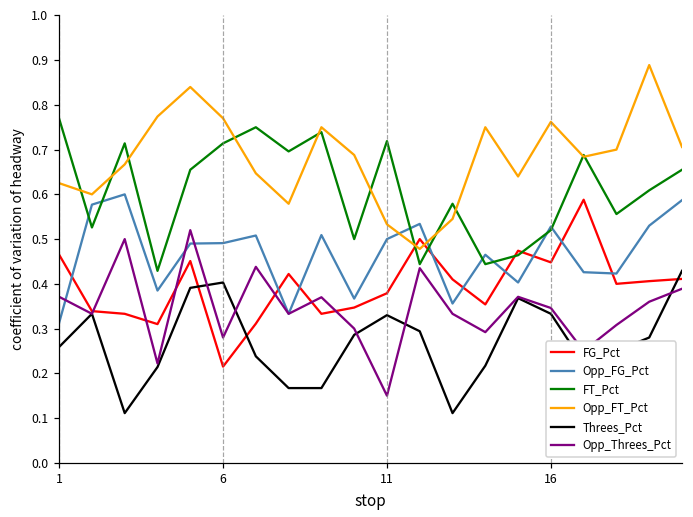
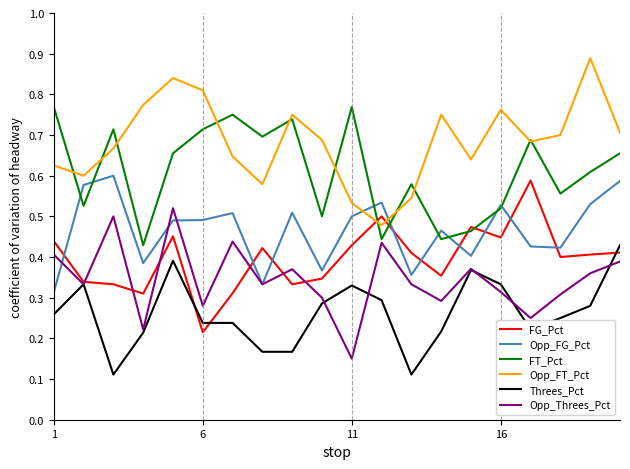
  {
    "FG_Pct": {
-     "1": 0.47,
+     "1": 0.44,
      "6": 0.22,
-     "11": 0.38,
+     "11": 0.43,
      "16": 0.45
    },
    "Opp_FG_Pct": {
      "1": 0.31,
      "6": 0.49,
      "11": 0.50,
      "16": 0.53
    },
    "FT_Pct": {
      "1": 0.77,
      "6": 0.71,
-     "11": 0.72,
+     "11": 0.77,
      "16": 0.52
    },
    "Opp_FT_Pct": {
      "1": 0.63,
-     "6": 0.77,
+     "6": 0.81,
      "11": 0.53,
      "16": 0.76
    },
    "Threes_Pct": {
      "1": 0.26,
-     "6": 0.40,
+     "6": 0.24,
      "11": 0.33,
      "16": 0.33
    },
    "Opp_Threes_Pct": {
-     "1": 0.37,
+     "1": 0.41,
      "6": 0.28,
      "11": 0.15,
-     "16": 0.35
+     "16": 0.31
    }
  }
